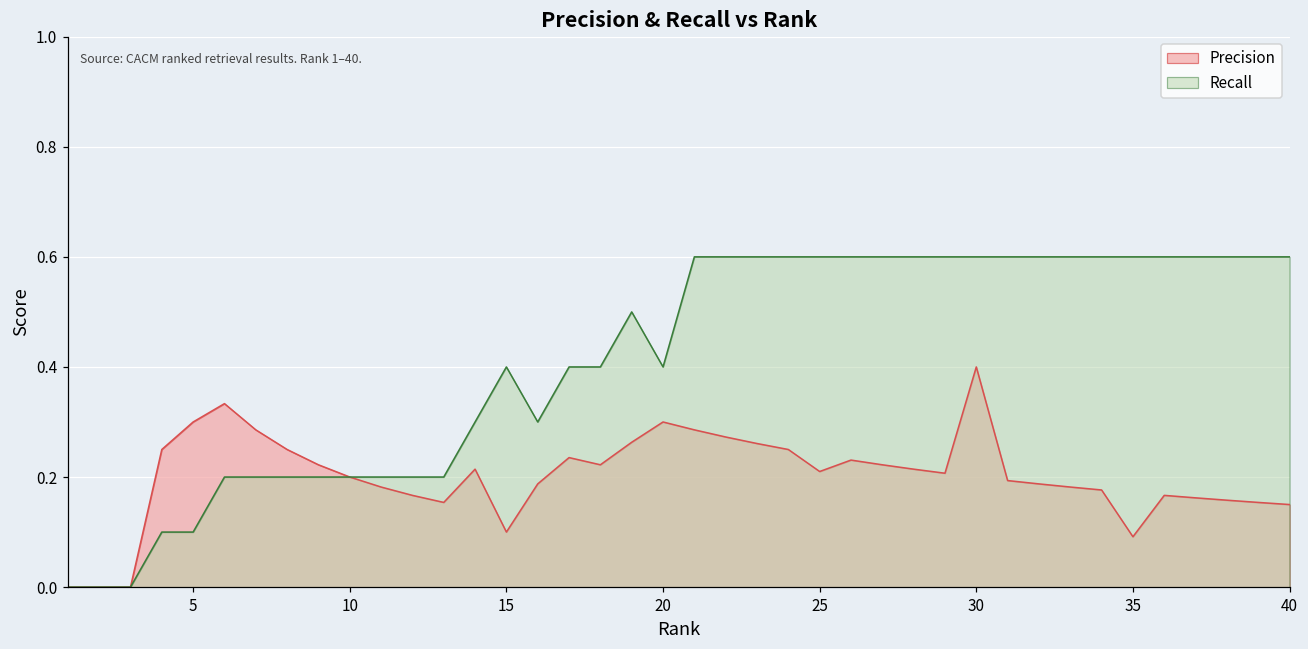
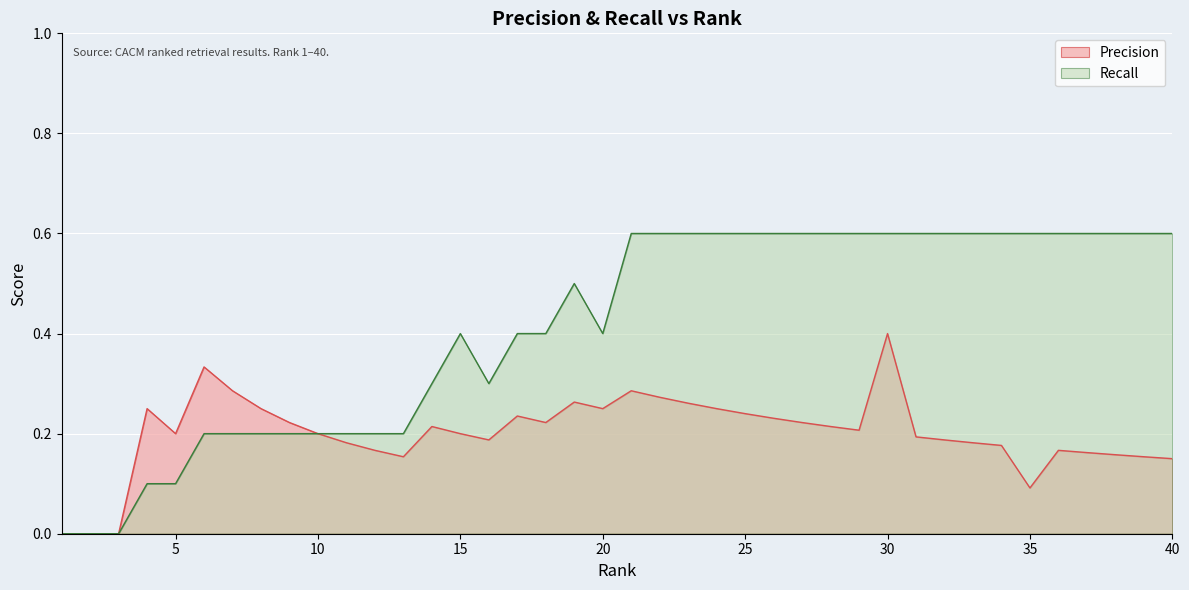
  {
    "Precision": {
-     "5": 0.3,
-     "15": 0.1,
-     "20": 0.30,
-     "25": 0.21,
+     "5": 0.2,
+     "15": 0.2,
+     "20": 0.25,
+     "25": 0.24,
      "30": 0.40,
      "35": 0.09,
      "40": 0.15
    },
    "Recall": {
      "5": 0.10,
      "15": 0.40,
      "20": 0.40,
      "25": 0.60,
      "30": 0.60,
      "35": 0.60,
      "40": 0.60
    }
  }
